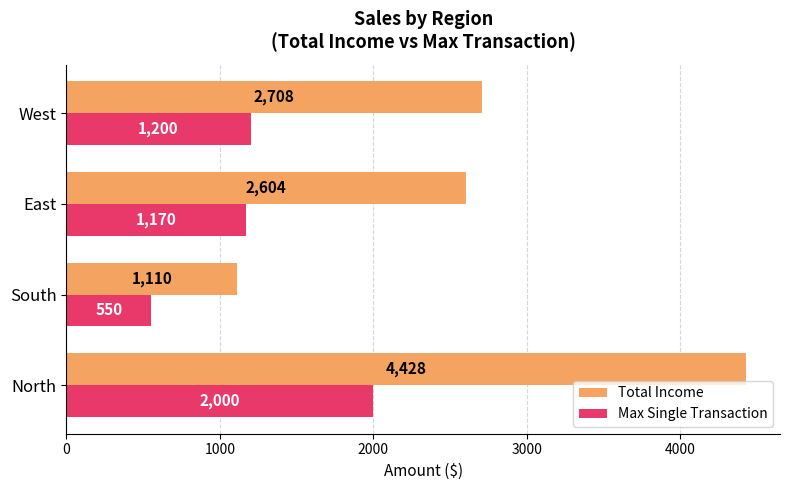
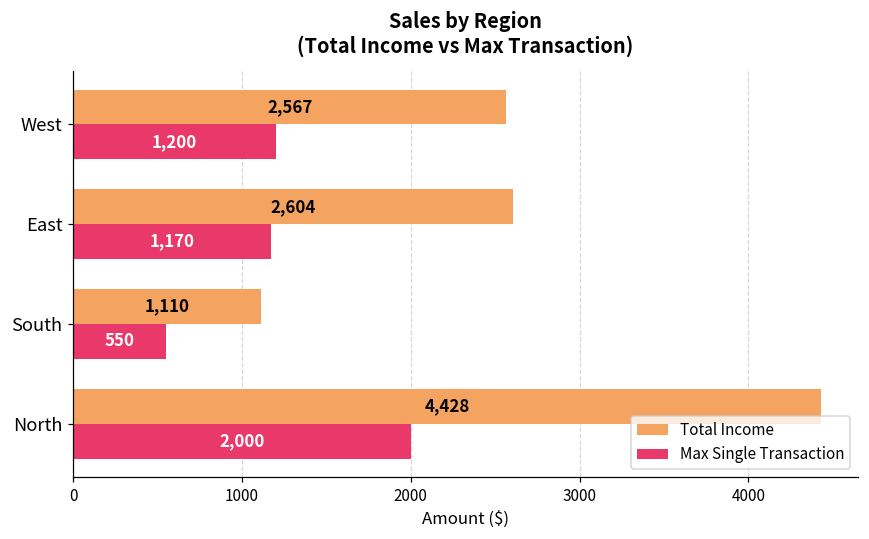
  {
    "Total Income": {
-     "West": "2,708",
+     "West": "2,567",
      "East": "2,604",
      "South": "1,110",
      "North": "4,428"
    },
    "Max Single Transaction": {
      "West": "1,200",
      "East": "1,170",
      "South": "550",
      "North": "2,000"
    }
  }
